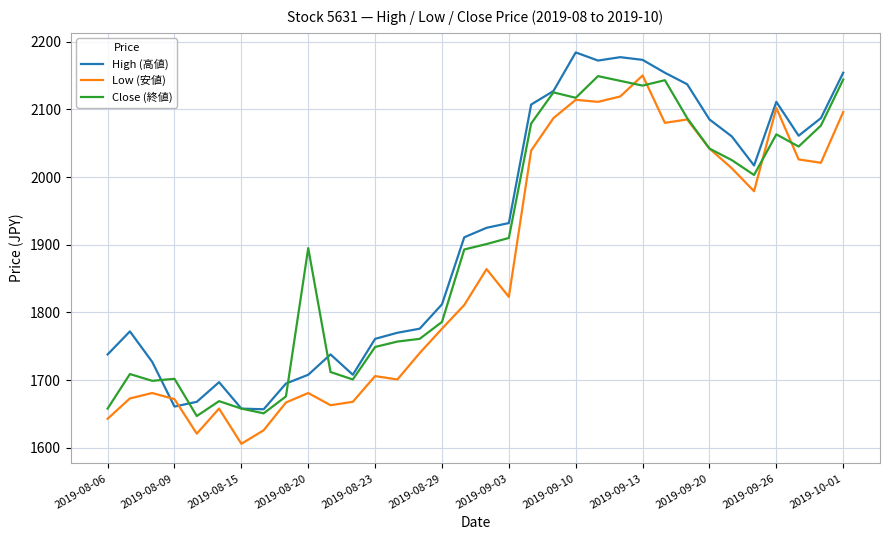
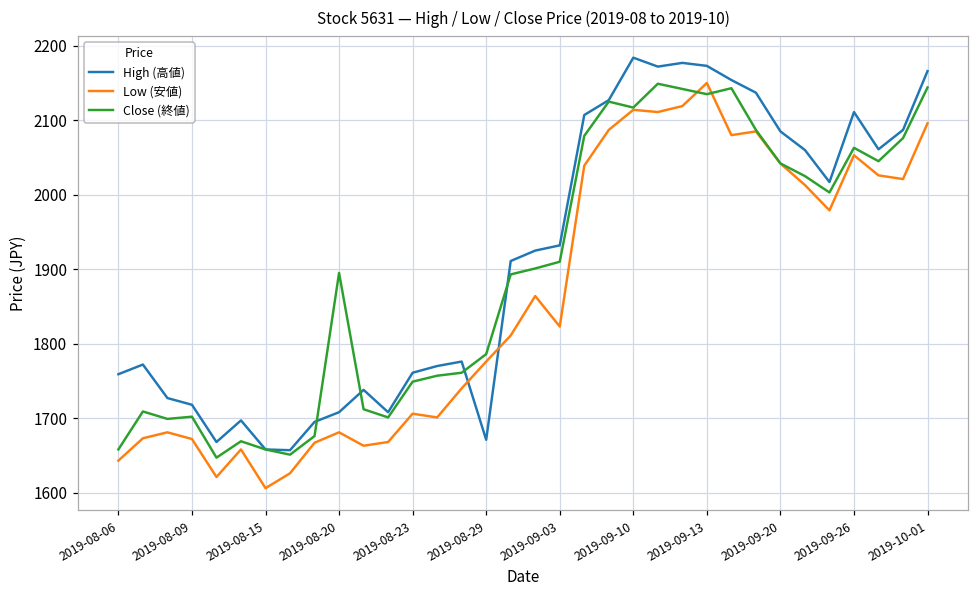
  {
    "High (高値)": {
-     "2019-08-06": 1740,
-     "2019-08-09": 1660,
+     "2019-08-06": 1760,
+     "2019-08-09": 1720,
      "2019-08-20": 1710,
      "2019-08-23": 1760,
-     "2019-08-29": 1810,
+     "2019-08-29": 1670,
      "2019-09-03": 1930,
      "2019-09-10": 2180,
      "2019-09-13": 2170,
      "2019-09-20": 2090,
      "2019-09-26": 2110,
-     "2019-10-01": 2150
+     "2019-10-01": 2170
    },
    "Low (安値)": {
      "2019-08-06": 1640,
      "2019-08-09": 1670,
      "2019-08-15": 1610,
      "2019-08-20": 1680,
      "2019-08-23": 1710,
      "2019-08-29": 1780,
      "2019-09-03": 1820,
      "2019-09-13": 2150,
-     "2019-09-26": 2100,
+     "2019-09-26": 2050,
      "2019-10-01": 2100
    },
    "Close (終値)": {
      "2019-08-06": 1660,
      "2019-08-09": 1700,
      "2019-08-20": 1900,
      "2019-08-23": 1750,
      "2019-08-29": 1790,
      "2019-09-03": 1910,
      "2019-09-13": 2140,
      "2019-09-26": 2060,
      "2019-10-01": 2140
    }
  }
